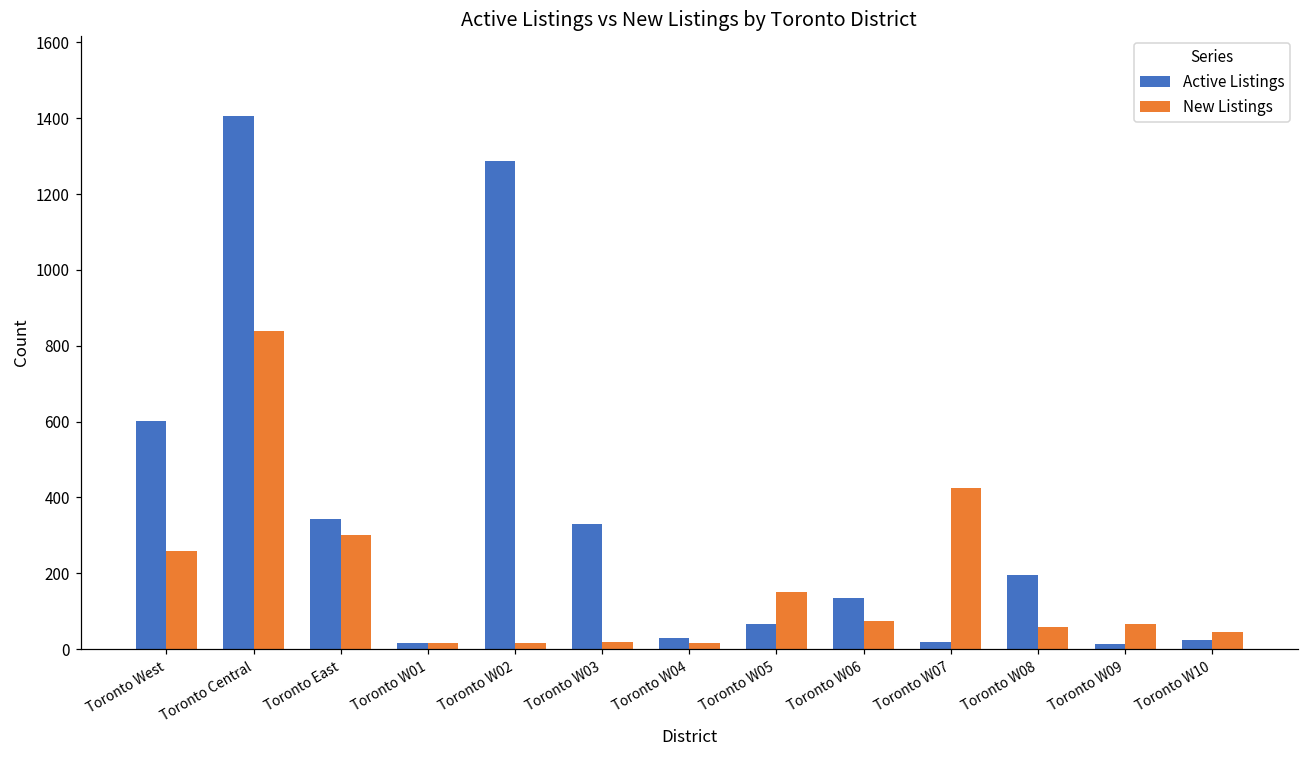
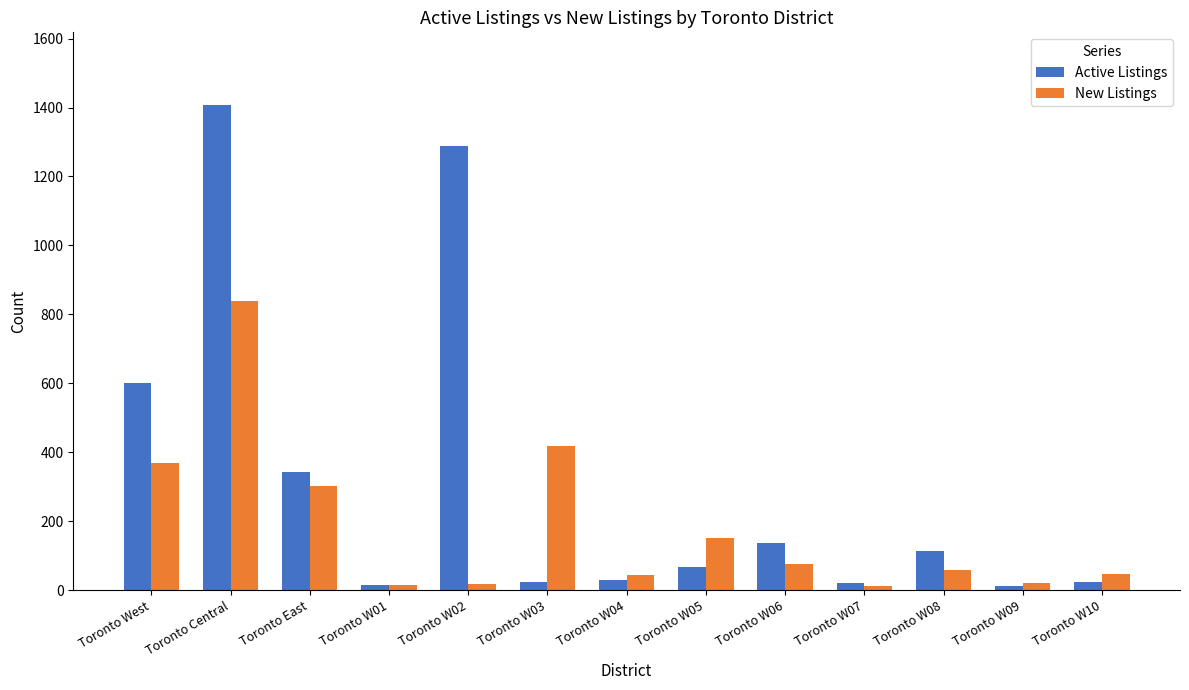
  {
    "Active Listings": {
      "Toronto West": 600,
      "Toronto Central": 1410,
      "Toronto East": 340,
      "Toronto W01": 20,
      "Toronto W02": 1290,
-     "Toronto W03": 330,
+     "Toronto W03": 30,
      "Toronto W04": 30,
      "Toronto W05": 70,
      "Toronto W06": 140,
      "Toronto W07": 20,
-     "Toronto W08": 200,
+     "Toronto W08": 110,
      "Toronto W09": 10,
      "Toronto W10": 30
    },
    "New Listings": {
-     "Toronto West": 260,
+     "Toronto West": 370,
      "Toronto Central": 840,
      "Toronto East": 300,
      "Toronto W01": 20,
      "Toronto W02": 20,
-     "Toronto W03": 20,
-     "Toronto W04": 20,
+     "Toronto W03": 420,
+     "Toronto W04": 40,
      "Toronto W05": 150,
      "Toronto W06": 80,
-     "Toronto W07": 420,
+     "Toronto W07": 10,
      "Toronto W08": 60,
-     "Toronto W09": 70,
+     "Toronto W09": 20,
      "Toronto W10": 50
    }
  }
